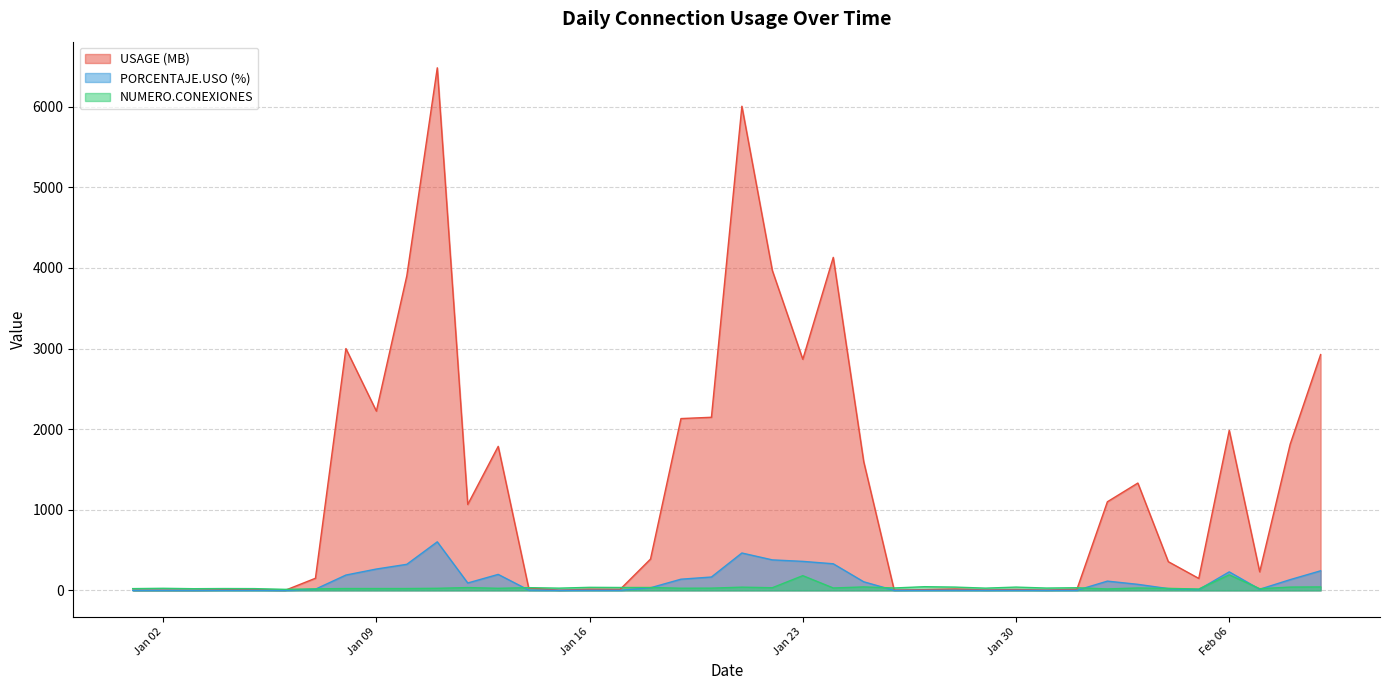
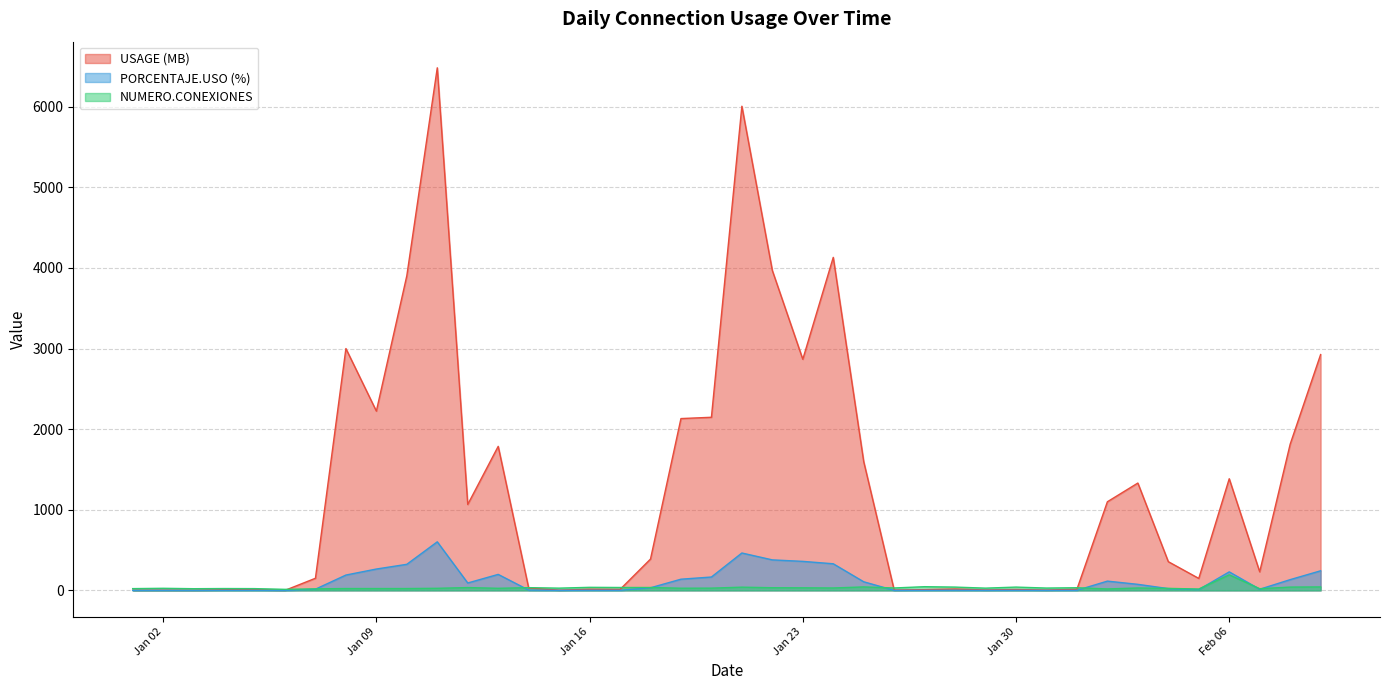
  {
    "USAGE (MB)": {
      "Jan 09": 2200,
      "Jan 23": 2900,
-     "Feb 06": 2000
+     "Feb 06": 1400
    },
    "PORCENTAJE.USO (%)": {
      "Jan 09": 300,
      "Jan 23": 400,
      "Feb 06": 200
    },
    "NUMERO.CONEXIONES": {
      "Jan 09": 0,
-     "Jan 23": 200,
+     "Jan 23": 0,
      "Feb 06": 200
    }
  }
